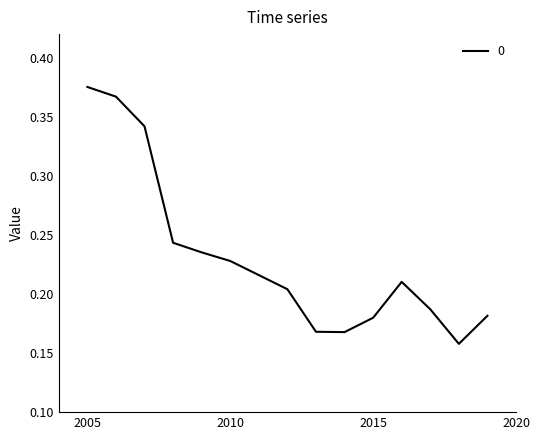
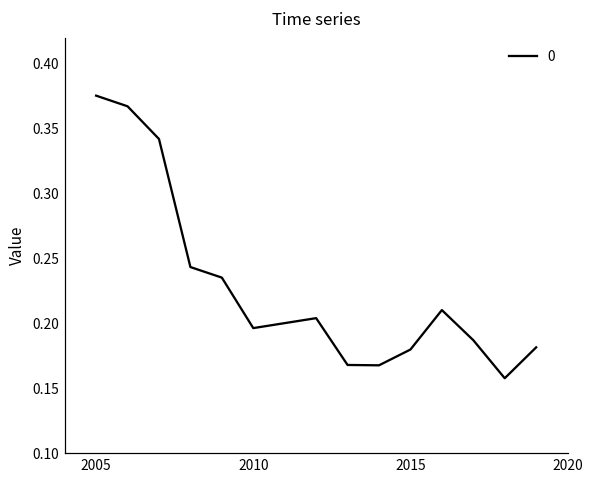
  {
    "2005": 0.375,
-   "2010": 0.228,
+   "2010": 0.196,
    "2015": 0.180
  }
